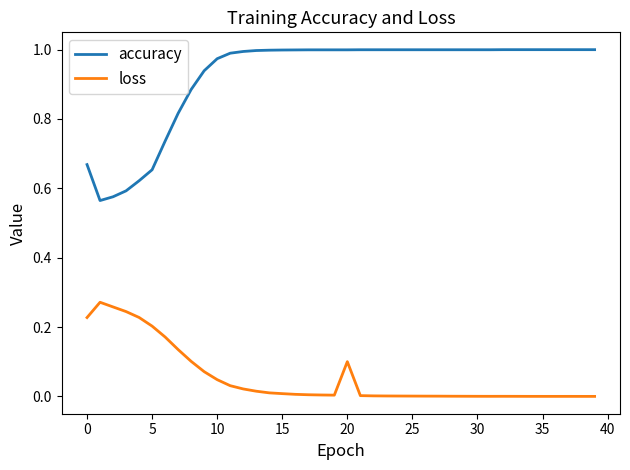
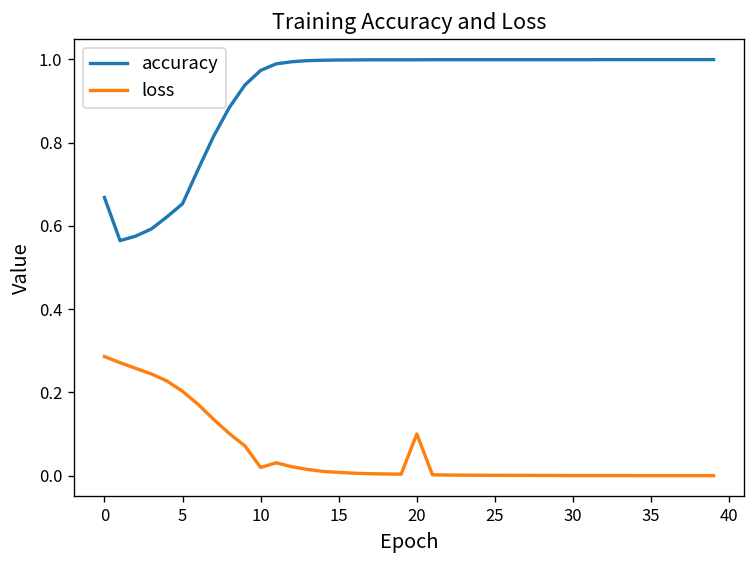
  {
    "accuracy": {
      "0": 0.67,
      "5": 0.65,
      "10": 0.97,
      "15": 1.00,
      "20": 1.00,
      "25": 1.00,
      "30": 1.00,
      "35": 1.00
    },
    "loss": {
-     "0": 0.23,
+     "0": 0.29,
      "5": 0.20,
-     "10": 0.05,
+     "10": 0.02,
      "15": 0.01,
      "20": 0.10,
      "25": 0.00,
      "30": 0.00,
      "35": 0.00
    }
  }
